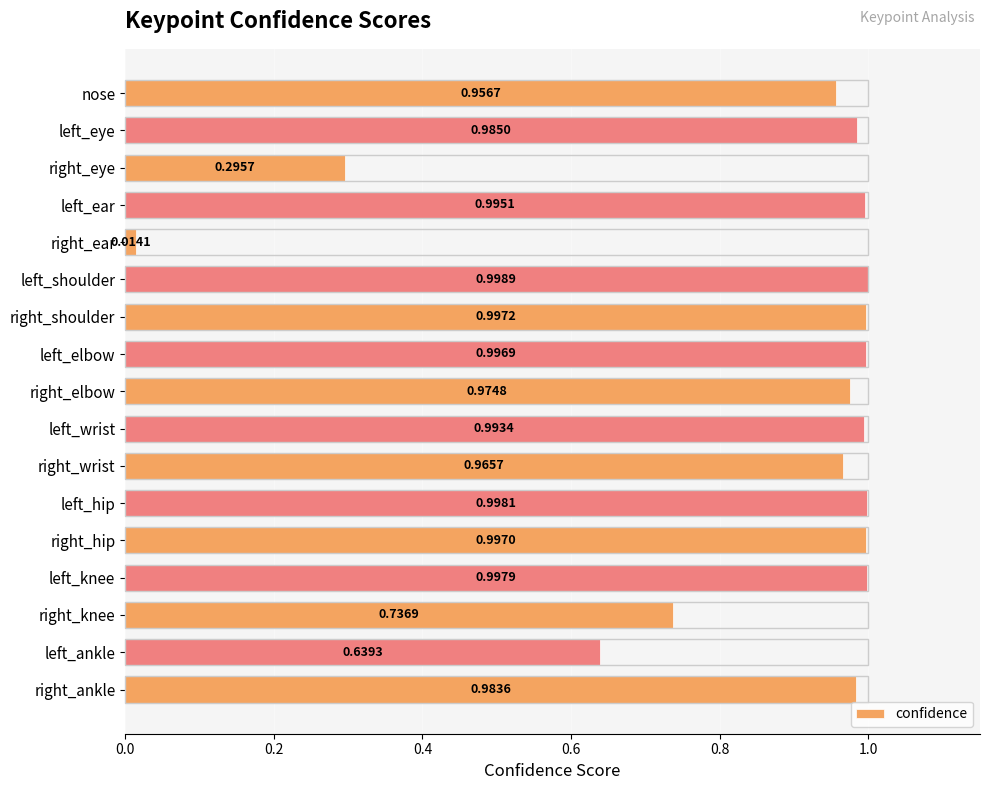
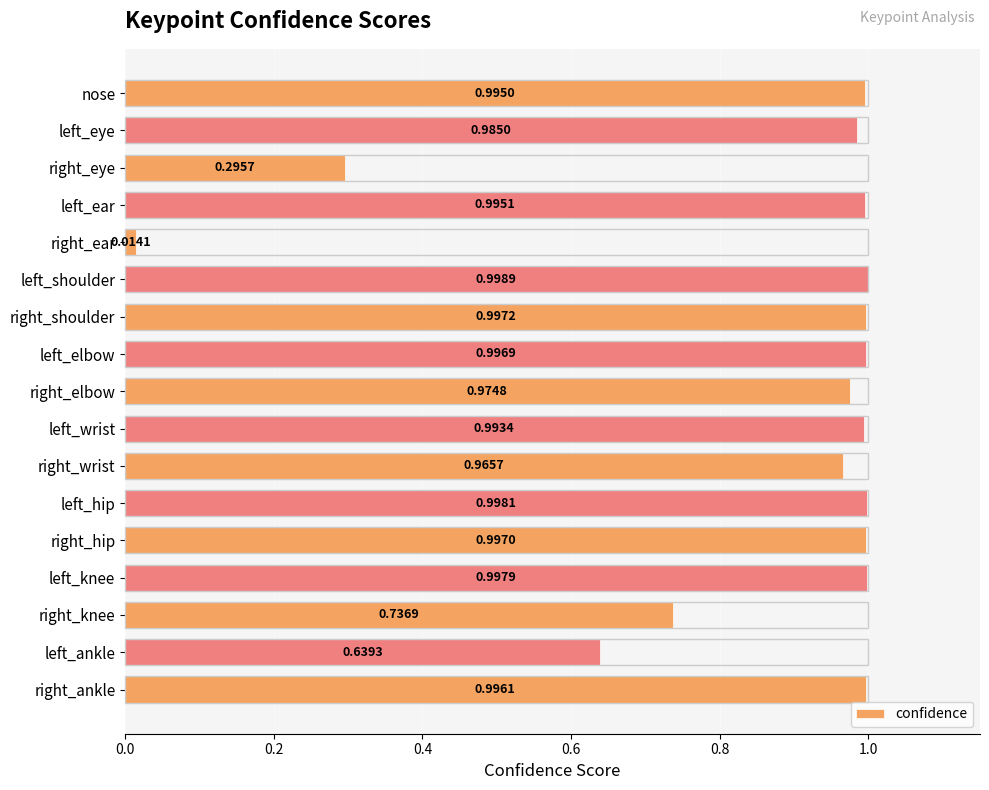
  {
-   "nose": 0.9567,
+   "nose": 0.9950,
    "left_eye": 0.9850,
    "right_eye": 0.2957,
    "left_ear": 0.9951,
    "right_ear": 0.0141,
    "left_shoulder": 0.9989,
    "right_shoulder": 0.9972,
    "left_elbow": 0.9969,
    "right_elbow": 0.9748,
    "left_wrist": 0.9934,
    "right_wrist": 0.9657,
    "left_hip": 0.9981,
    "right_hip": 0.9970,
    "left_knee": 0.9979,
    "right_knee": 0.7369,
    "left_ankle": 0.6393,
-   "right_ankle": 0.9836
+   "right_ankle": 0.9961
  }
